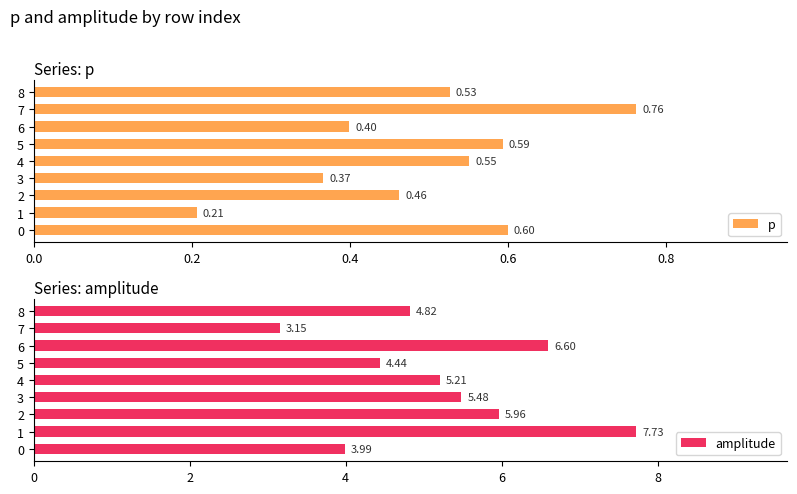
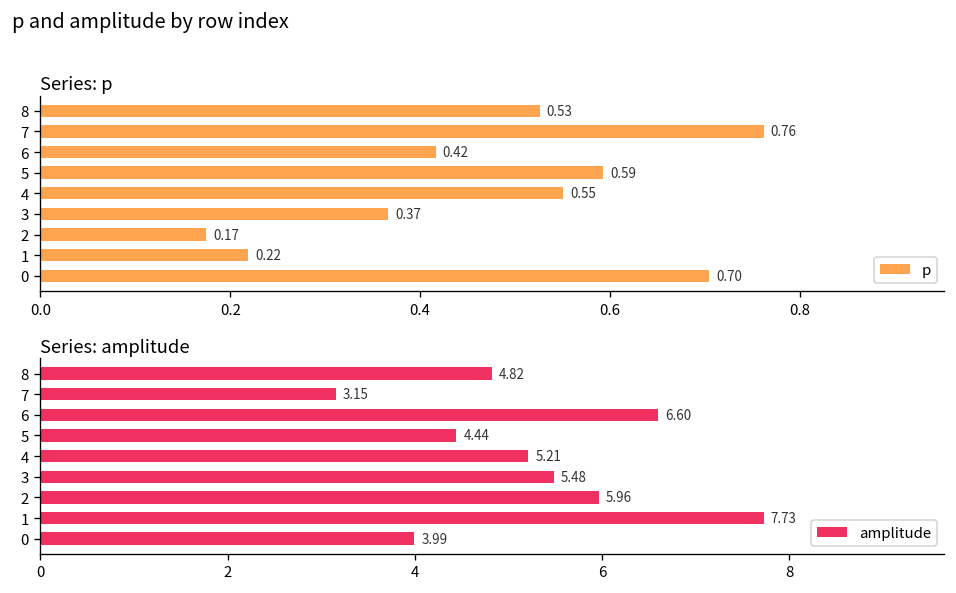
  {
    "Series: p": {
      "8": 0.53,
      "7": 0.76,
-     "6": 0.40,
+     "6": 0.42,
      "5": 0.59,
      "4": 0.55,
      "3": 0.37,
-     "2": 0.46,
-     "1": 0.21,
-     "0": 0.60
+     "2": 0.17,
+     "1": 0.22,
+     "0": 0.70
    },
    "Series: amplitude": {
      "8": 4.82,
      "7": 3.15,
      "6": 6.60,
      "5": 4.44,
      "4": 5.21,
      "3": 5.48,
      "2": 5.96,
      "1": 7.73,
      "0": 3.99
    }
  }
